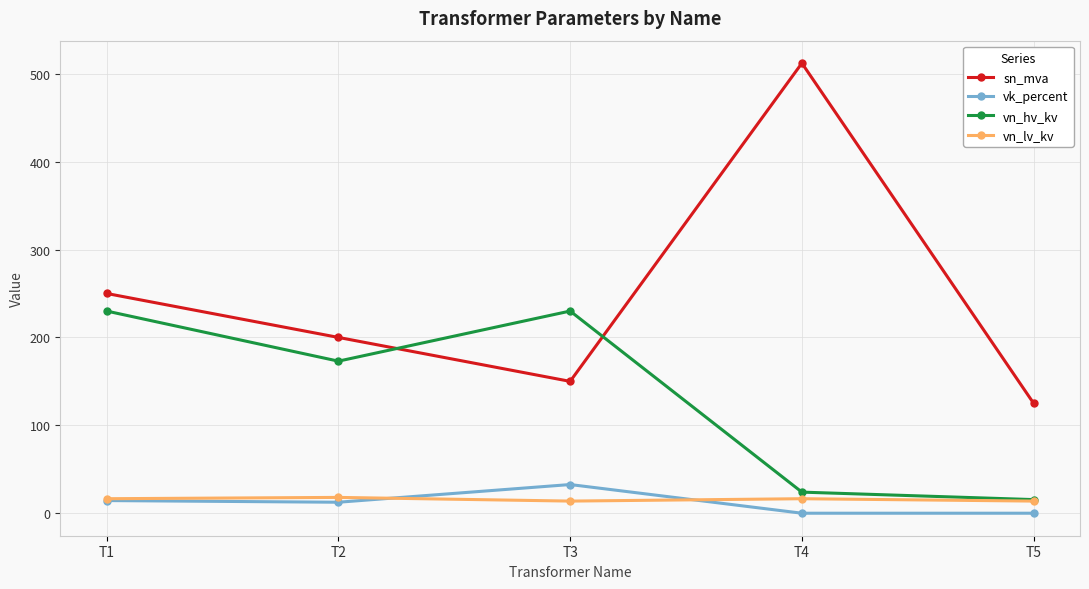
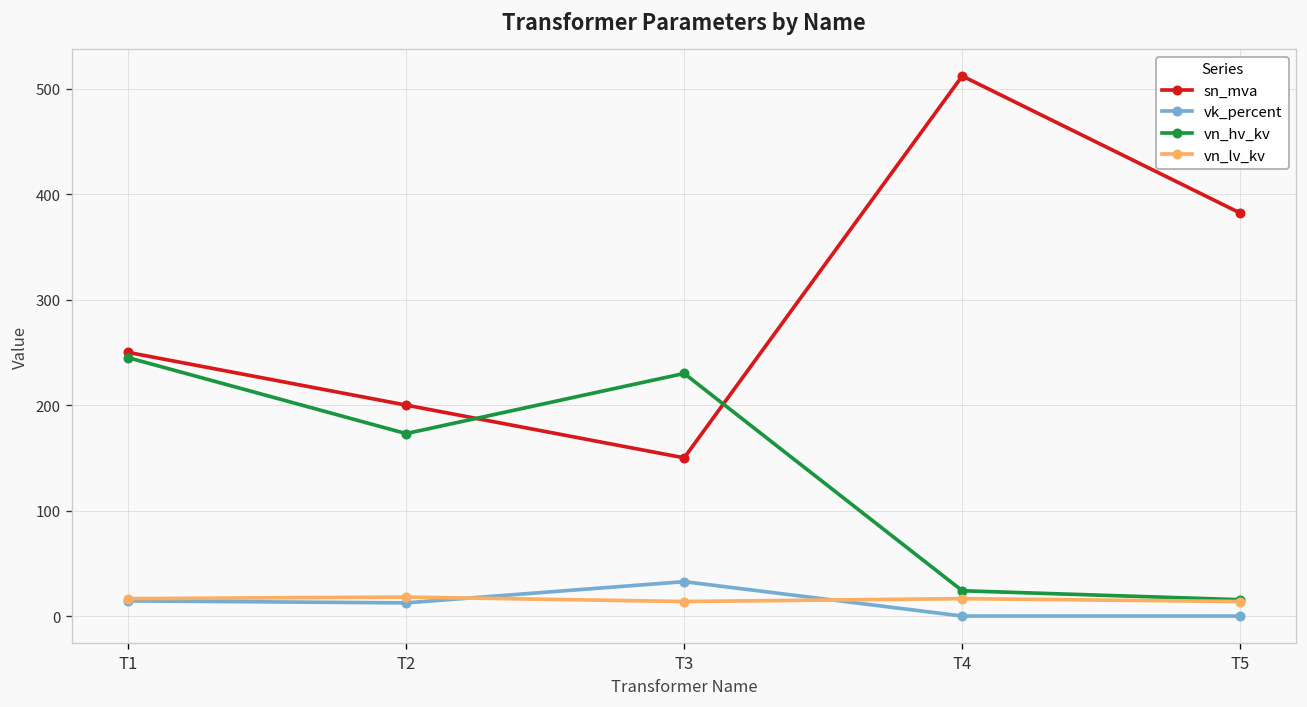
  {
    "sn_mva": {
      "T1": 250,
      "T2": 200,
      "T3": 150,
      "T4": 510,
-     "T5": 130
+     "T5": 380
    },
    "vk_percent": {
      "T2": 10,
      "T3": 30,
      "T4": 0,
      "T5": 0
    },
    "vn_hv_kv": {
-     "T1": 230,
+     "T1": 250,
      "T2": 170,
      "T3": 230,
      "T4": 20
    },
    "vn_lv_kv": {
      "T2": 20,
      "T3": 10,
      "T4": 20
    }
  }
